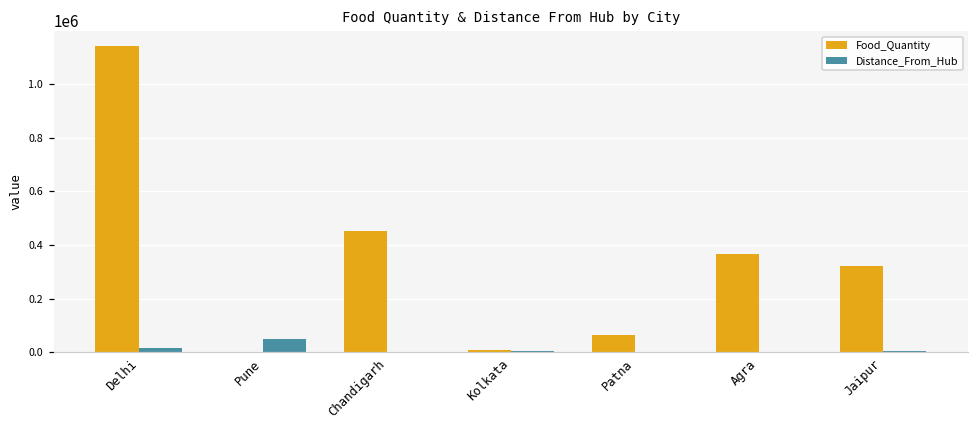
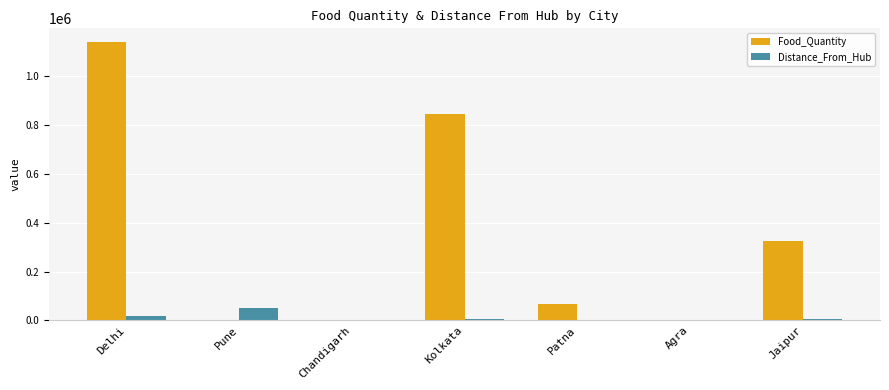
  {
    "Food_Quantity": {
      "Delhi": 1140000,
-     "Chandigarh": 450000,
-     "Kolkata": 10000,
+     "Chandigarh": 0,
+     "Kolkata": 850000,
      "Patna": 70000,
-     "Agra": 370000,
+     "Agra": 0,
      "Jaipur": 320000
    },
    "Distance_From_Hub": {
      "Delhi": 20000,
      "Pune": 50000
    }
  }
